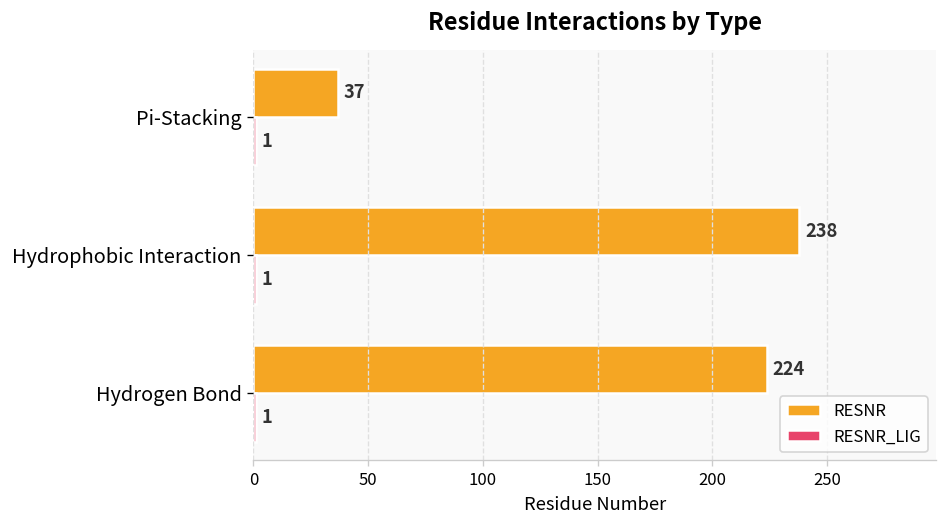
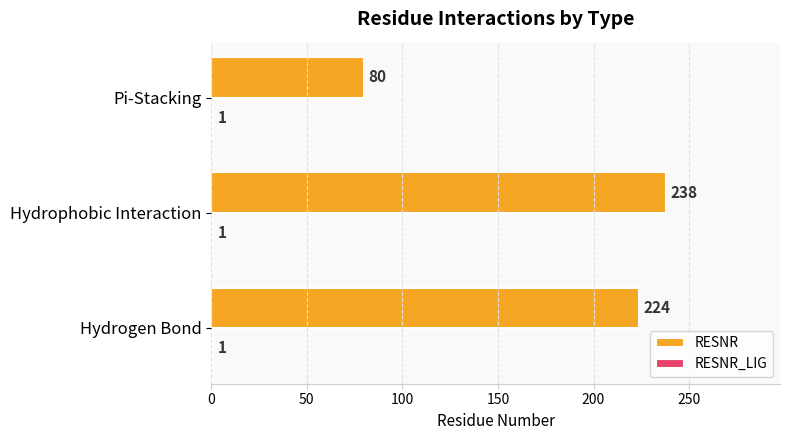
  {
    "RESNR": {
-     "Pi-Stacking": 37,
+     "Pi-Stacking": 80,
      "Hydrophobic Interaction": 238,
      "Hydrogen Bond": 224
    },
    "RESNR_LIG": {
      "Pi-Stacking": 1,
      "Hydrophobic Interaction": 1,
      "Hydrogen Bond": 1
    }
  }
